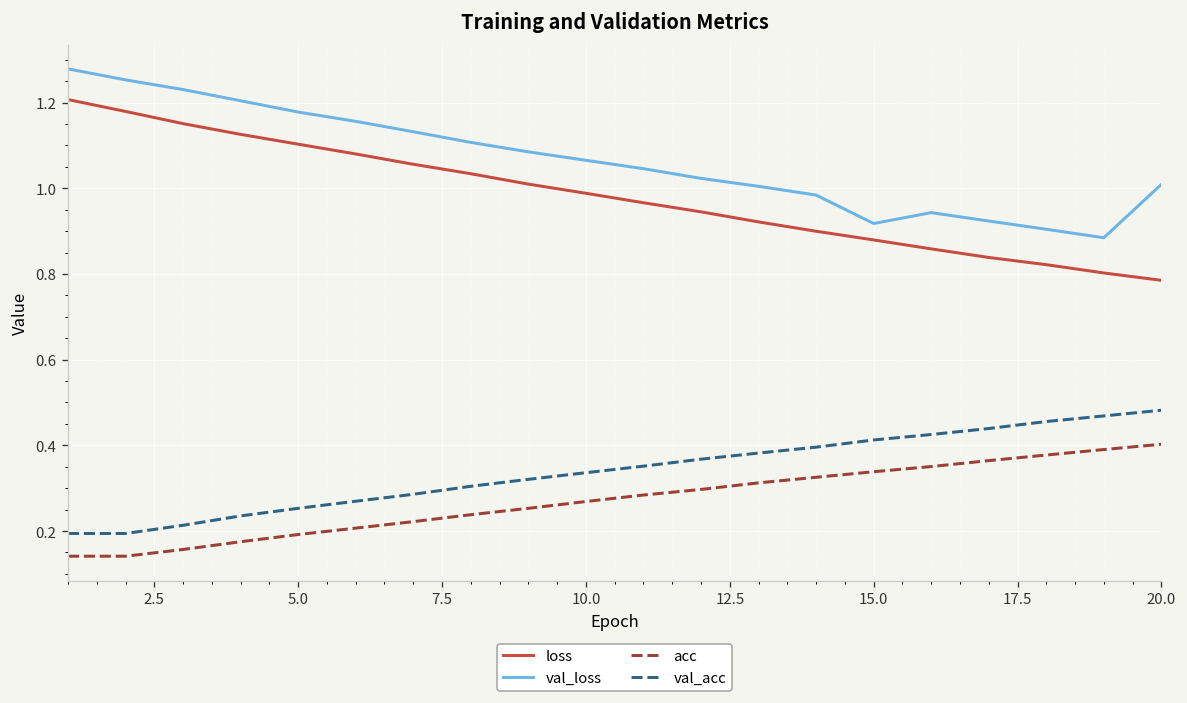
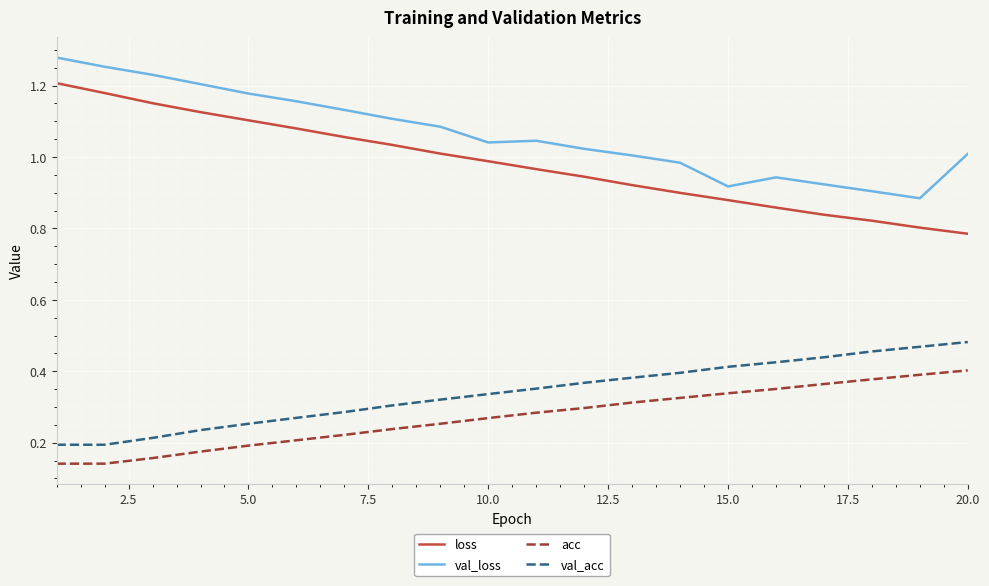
  {
    "val_loss": {
      "5.0": 1.18,
-     "10.0": 1.07,
+     "10.0": 1.04,
      "15.0": 0.92,
      "20.0": 1.01
    },
    "val_acc": {
      "5.0": 0.25,
      "10.0": 0.34,
      "15.0": 0.41,
      "20.0": 0.48
    }
  }
